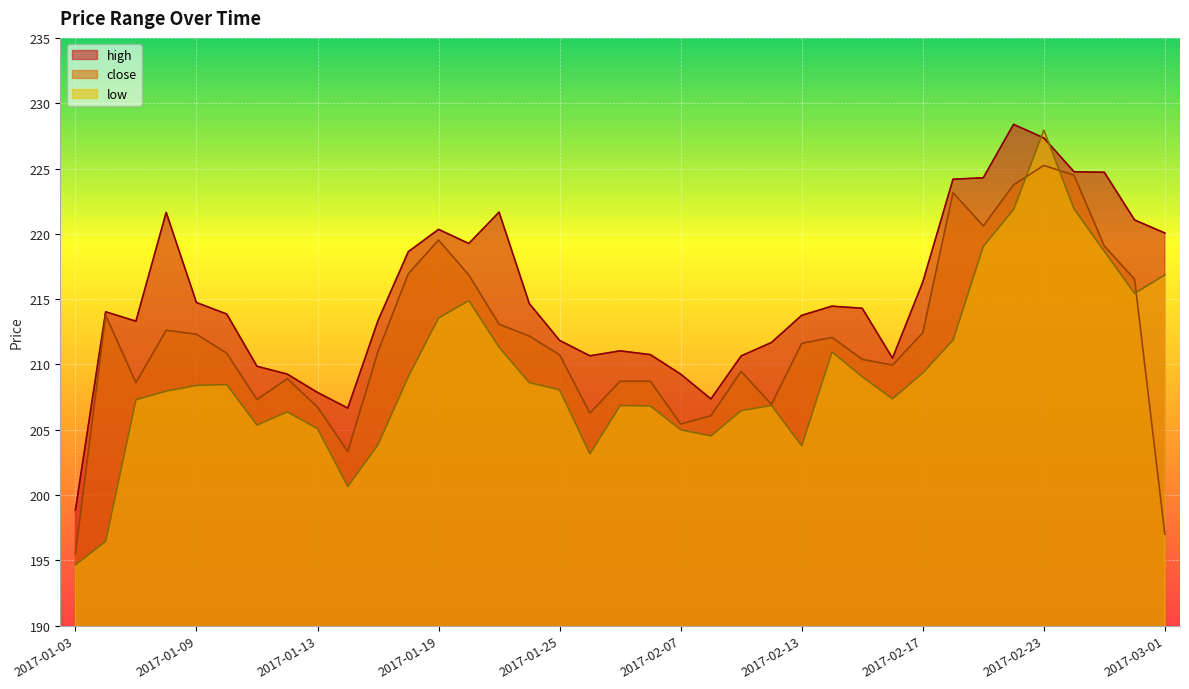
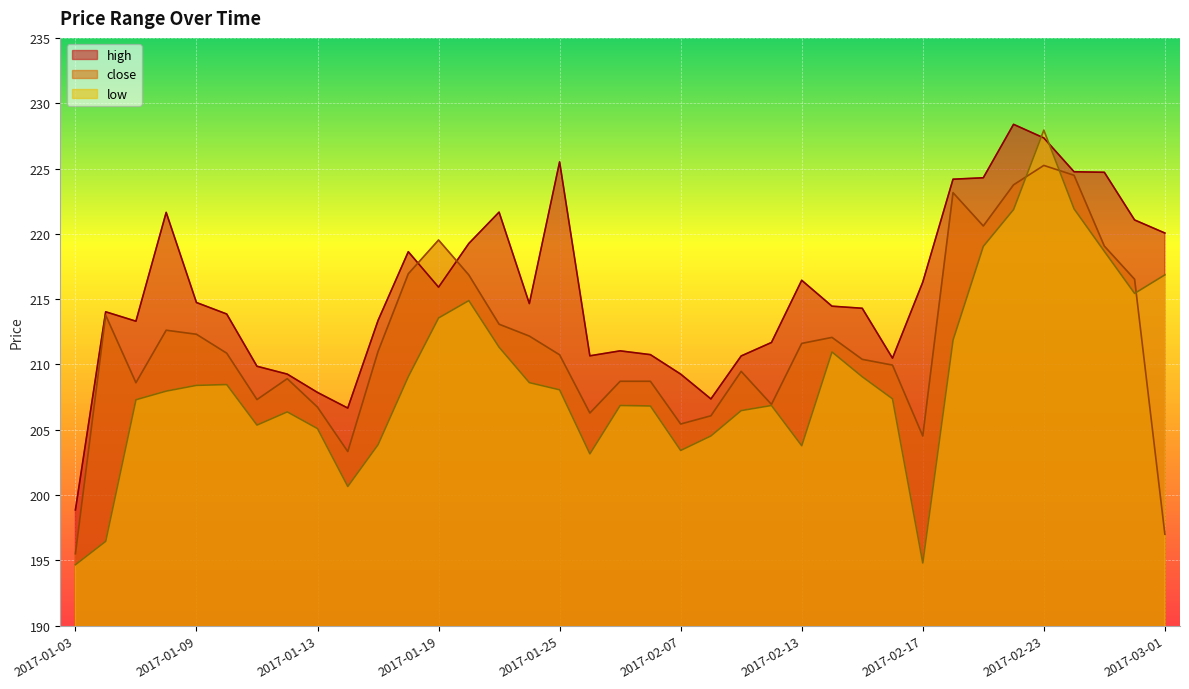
  {
    "high": {
      "2017-01-03": 198.9,
      "2017-01-09": 214.7,
      "2017-01-13": 207.9,
-     "2017-01-19": 220.3,
-     "2017-01-25": 211.8,
+     "2017-01-19": 215.9,
+     "2017-01-25": 225.5,
      "2017-02-07": 209.3,
-     "2017-02-13": 213.8,
+     "2017-02-13": 216.4,
      "2017-02-17": 216.3,
      "2017-02-23": 227.3,
      "2017-03-01": 220.1
    },
    "close": {
      "2017-01-03": 195.5,
      "2017-01-09": 212.3,
      "2017-01-13": 206.7,
      "2017-01-19": 219.5,
      "2017-01-25": 210.7,
      "2017-02-07": 205.4,
      "2017-02-13": 211.6,
-     "2017-02-17": 212.4,
+     "2017-02-17": 204.5,
      "2017-02-23": 225.2,
      "2017-03-01": 197.0
    },
    "low": {
      "2017-01-03": 194.7,
      "2017-01-09": 208.4,
      "2017-01-13": 205.1,
      "2017-01-19": 213.6,
      "2017-01-25": 208.1,
-     "2017-02-07": 205.0,
+     "2017-02-07": 203.4,
      "2017-02-13": 203.8,
-     "2017-02-17": 209.4,
+     "2017-02-17": 194.8,
      "2017-02-23": 227.9,
      "2017-03-01": 216.9
    }
  }
